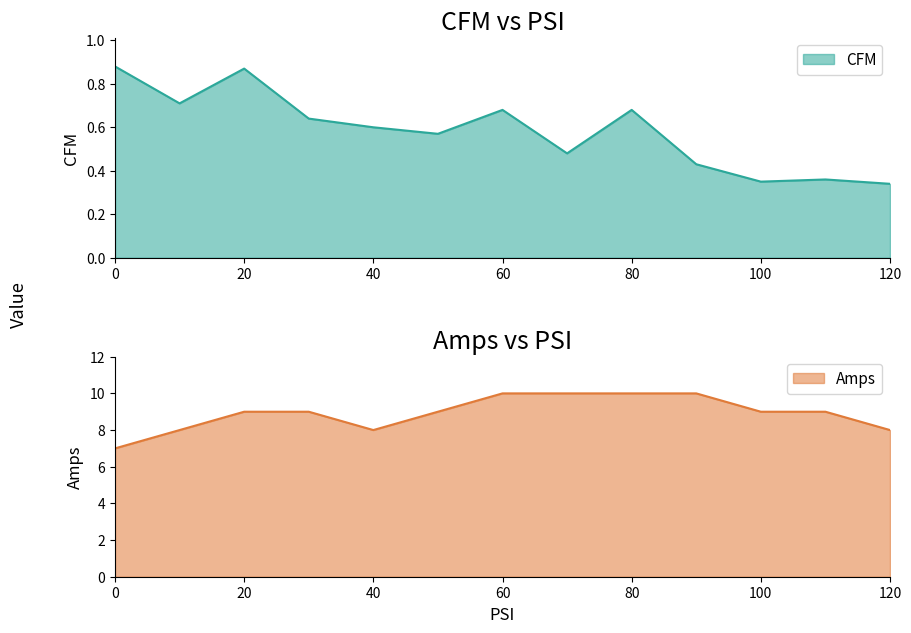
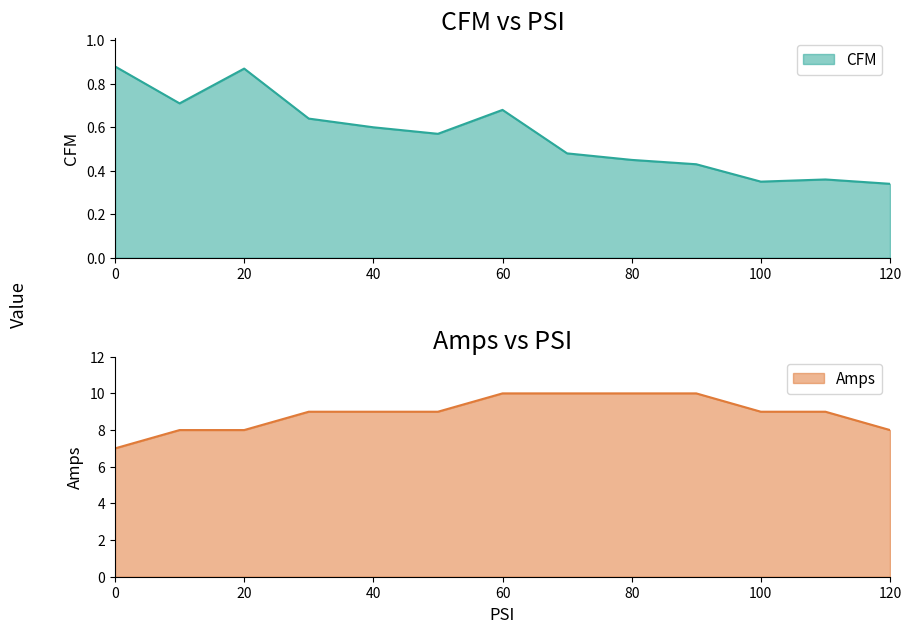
  {
    "CFM vs PSI": {
      "0": 0.88,
      "20": 0.87,
      "40": 0.60,
      "60": 0.68,
-     "80": 0.68,
+     "80": 0.45,
      "100": 0.35,
      "120": 0.34
    },
    "Amps vs PSI": {
      "0": 7,
-     "20": 9,
-     "40": 8,
+     "20": 8,
+     "40": 9,
      "60": 10,
      "80": 10,
      "100": 9,
      "120": 8
    }
  }
